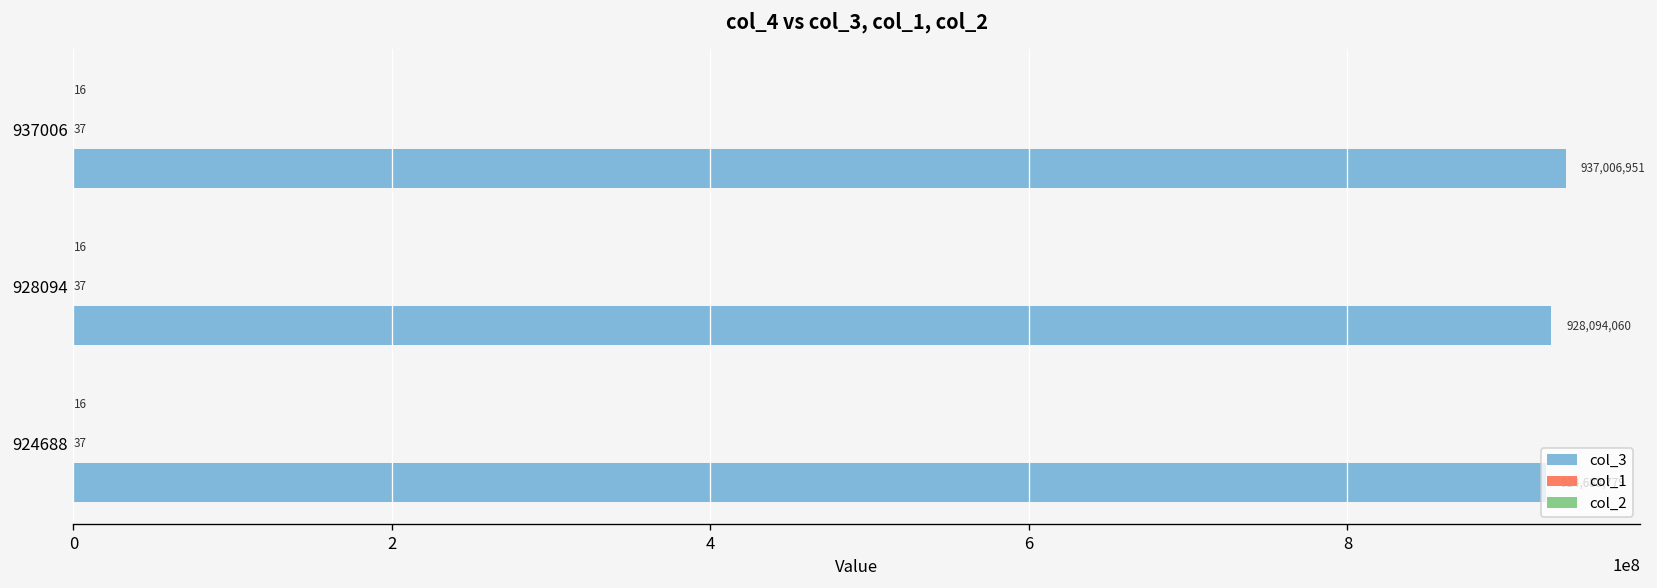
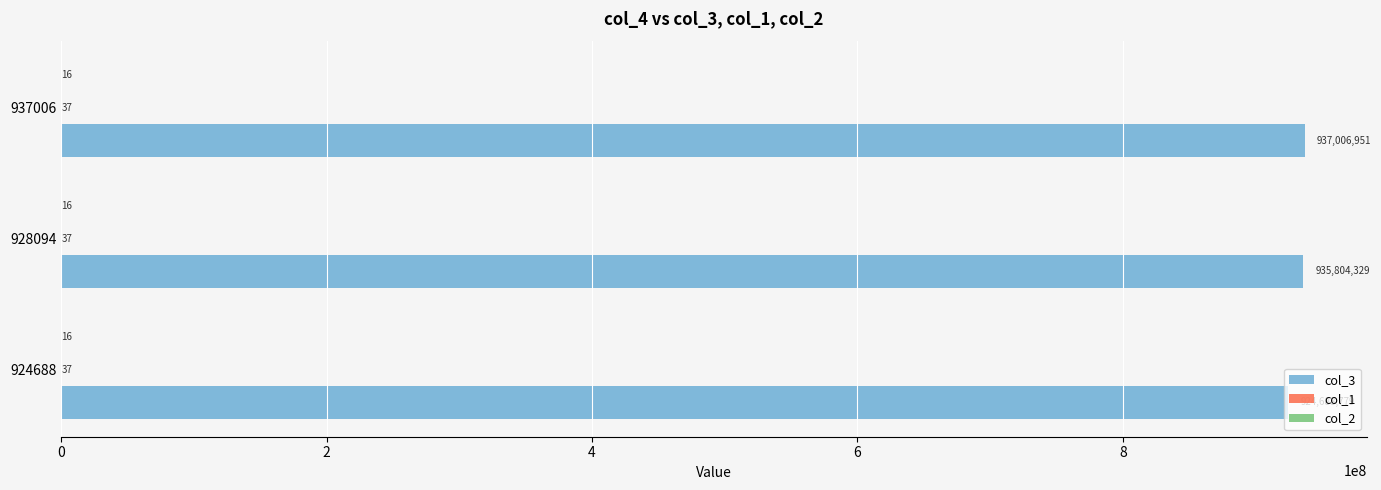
  {
    "col_3": {
      "937006": "937,006,951",
-     "928094": "928,094,060"
+     "928094": "935,804,329"
    },
    "col_1": {
      "937006": "37",
      "928094": "37",
      "924688": "37"
    },
    "col_2": {
      "937006": "16",
      "928094": "16",
      "924688": "16"
    }
  }
